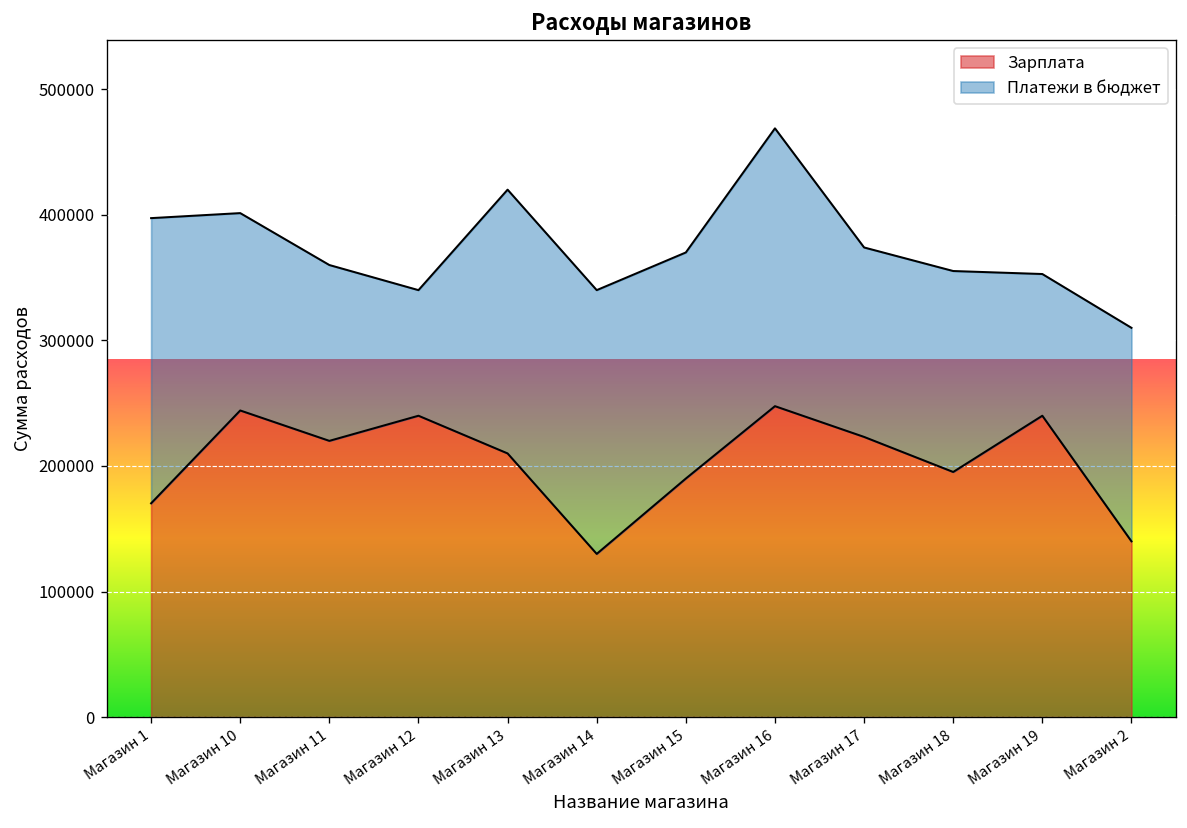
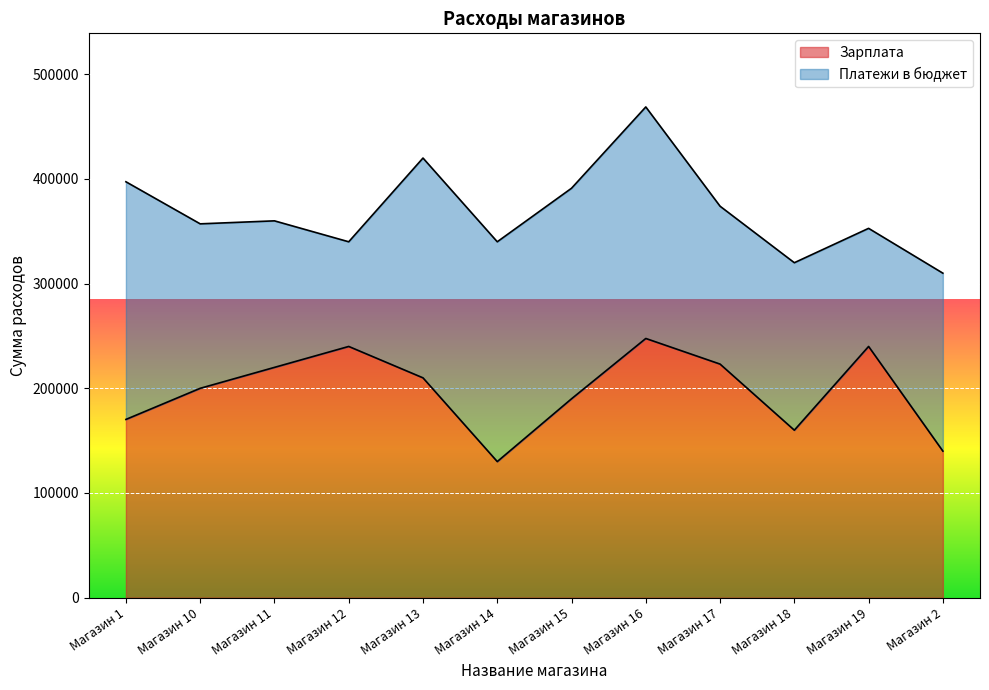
  {
    "Зарплата": {
      "Магазин 1": 170000,
-     "Магазин 10": 244000,
+     "Магазин 10": 200000,
      "Магазин 11": 220000,
      "Магазин 12": 240000,
      "Магазин 13": 210000,
      "Магазин 14": 130000,
      "Магазин 15": 190000,
      "Магазин 16": 248000,
      "Магазин 17": 223000,
-     "Магазин 18": 195000,
+     "Магазин 18": 160000,
      "Магазин 19": 240000,
      "Магазин 2": 140000
    },
    "Платежи в бюджет": {
      "Магазин 1": 227000,
      "Магазин 10": 157000,
      "Магазин 11": 140000,
      "Магазин 12": 100000,
      "Магазин 13": 210000,
      "Магазин 14": 210000,
-     "Магазин 15": 180000,
+     "Магазин 15": 201000,
      "Магазин 16": 221000,
      "Магазин 17": 151000,
      "Магазин 18": 160000,
      "Магазин 19": 113000,
      "Магазин 2": 170000
    }
  }
